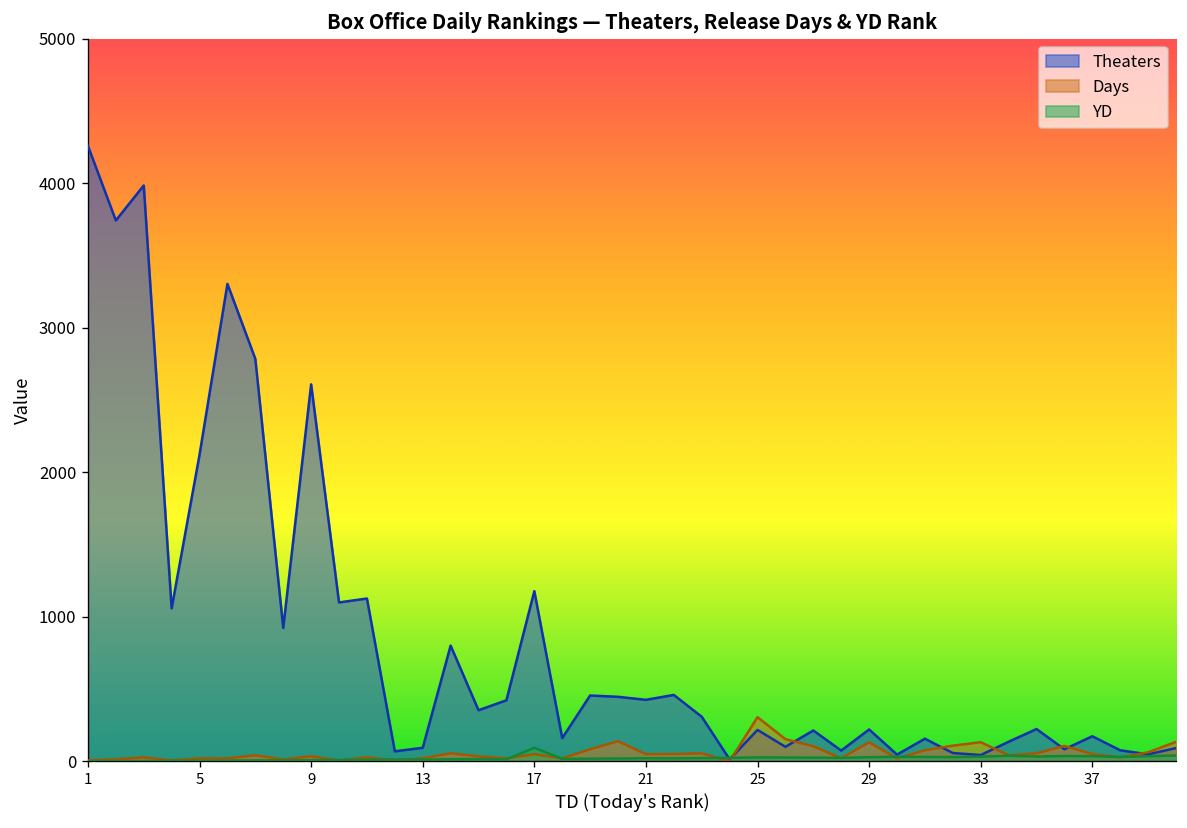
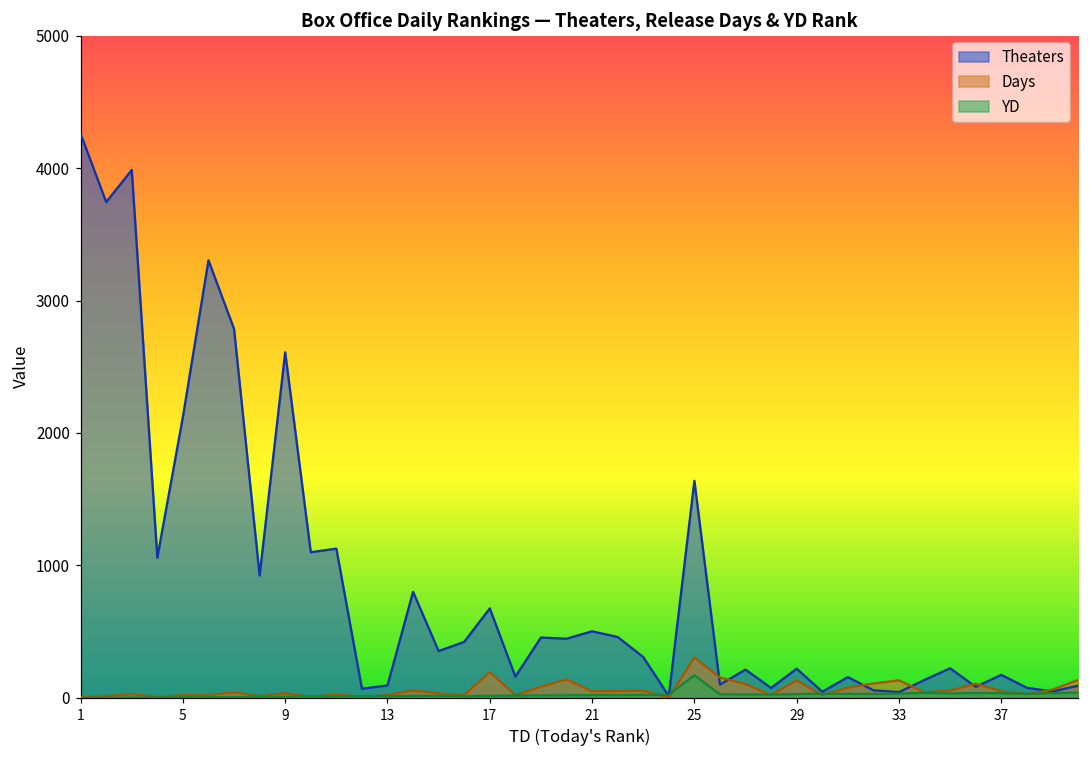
  {
    "Theaters": {
      "1": 4260,
      "5": 2120,
      "9": 2610,
      "13": 90,
-     "17": 1180,
-     "21": 430,
-     "25": 220,
+     "17": 680,
+     "21": 500,
+     "25": 1640,
      "29": 220,
      "37": 170
    },
    "Days": {
      "9": 40,
-     "17": 50,
+     "17": 200,
      "21": 50,
      "25": 310,
      "29": 130,
      "33": 130
    },
    "YD": {
      "9": 10,
-     "17": 90,
+     "17": 20,
      "21": 20,
-     "25": 30,
+     "25": 170,
      "29": 30
    }
  }
